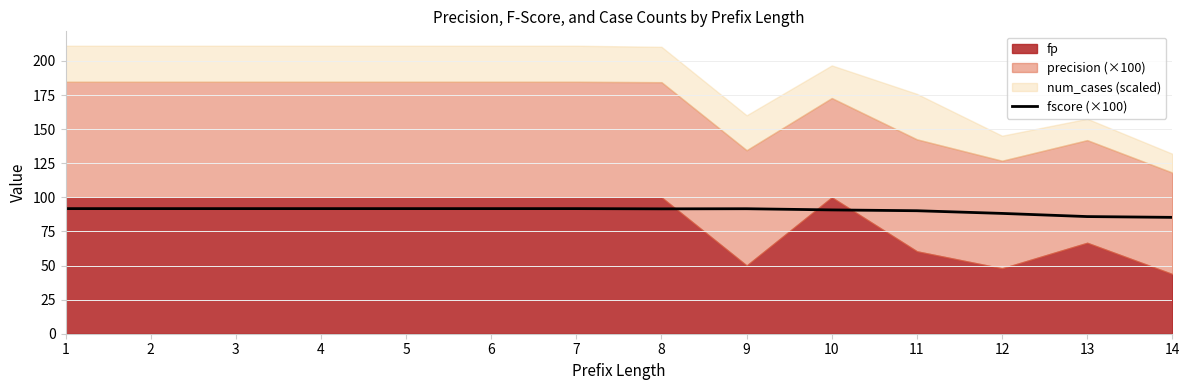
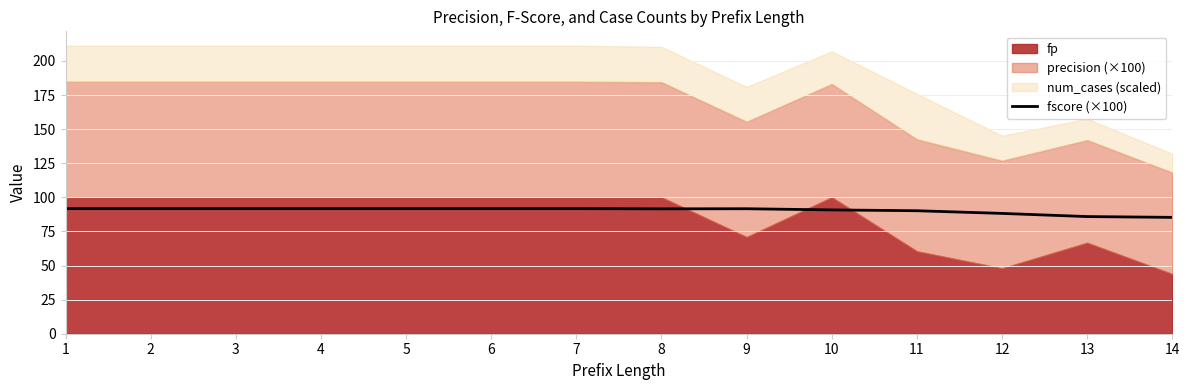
  {
    "fscore (×100)": {
      "1": 92,
      "2": 92,
      "3": 92,
      "4": 92,
      "5": 92,
      "6": 92,
      "7": 92,
      "8": 92,
      "9": 92,
      "10": 91,
      "11": 90,
      "12": 88,
      "13": 86,
      "14": 85
    },
    "fp": {
      "1": 100,
      "2": 100,
      "3": 100,
      "4": 100,
      "5": 100,
      "6": 100,
      "7": 100,
      "8": 100,
-     "9": 50,
+     "9": 71,
      "10": 100,
      "11": 60,
      "12": 48,
      "13": 67,
      "14": 44
    },
    "precision (×100)": {
      "1": 85,
      "2": 85,
      "3": 85,
      "4": 85,
      "5": 85,
      "6": 85,
      "7": 85,
      "8": 84,
      "9": 85,
-     "10": 73,
+     "10": 83,
      "11": 82,
      "12": 79,
      "13": 75,
      "14": 74
    },
    "num_cases (scaled)": {
      "1": 26,
      "2": 26,
      "3": 26,
      "4": 26,
      "5": 26,
      "6": 26,
      "7": 26,
      "8": 26,
      "9": 26,
      "10": 24,
      "11": 33,
      "12": 18,
      "13": 16,
      "14": 14
    }
  }
